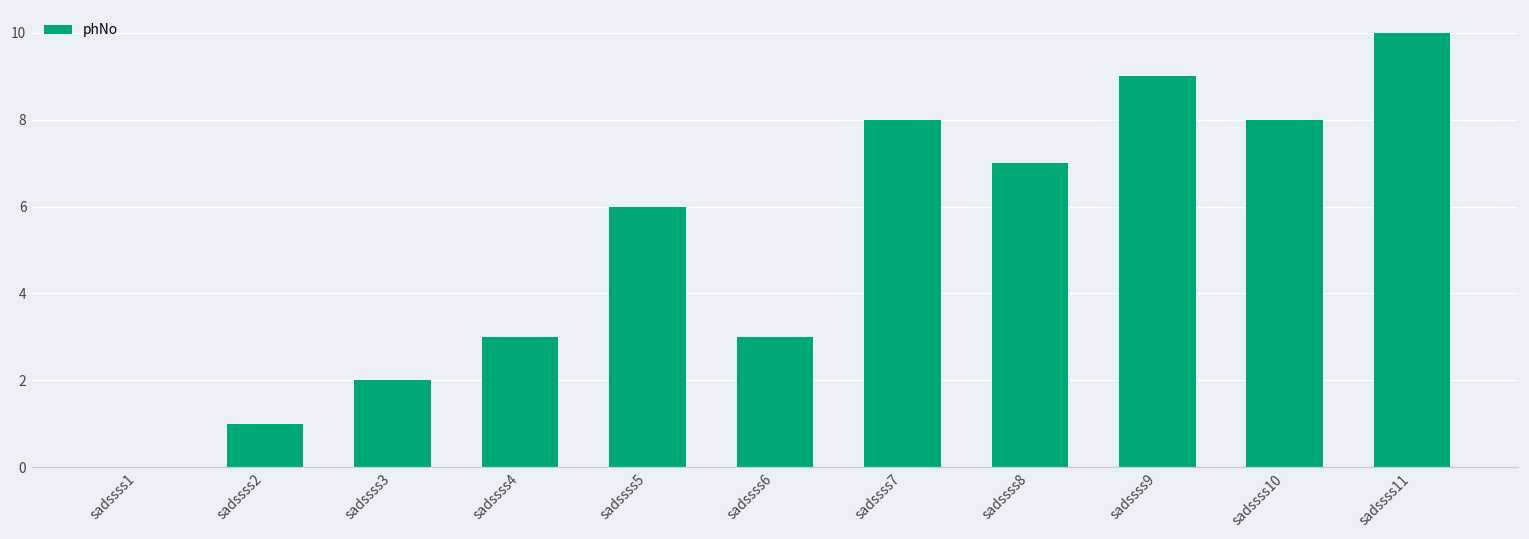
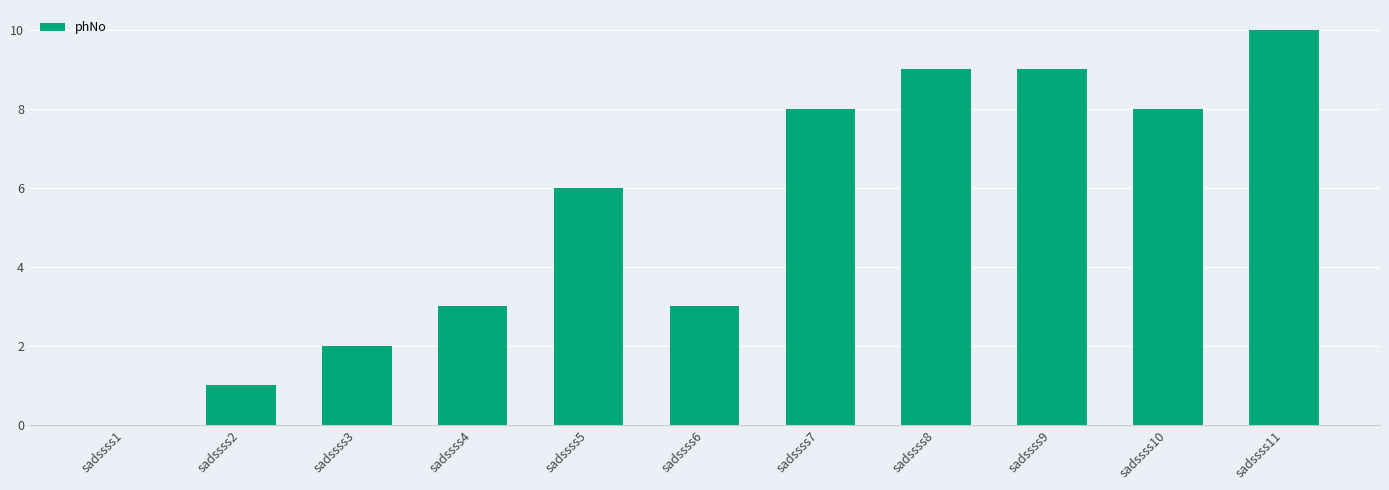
  {
    "sadssss1": 0.0,
    "sadssss2": 1.0,
    "sadssss3": 2.0,
    "sadssss4": 3.0,
    "sadssss5": 6.0,
    "sadssss6": 3.0,
    "sadssss7": 8.0,
-   "sadssss8": 7.0,
+   "sadssss8": 9.0,
    "sadssss9": 9.0,
    "sadssss10": 8.0,
    "sadssss11": 10.0
  }
